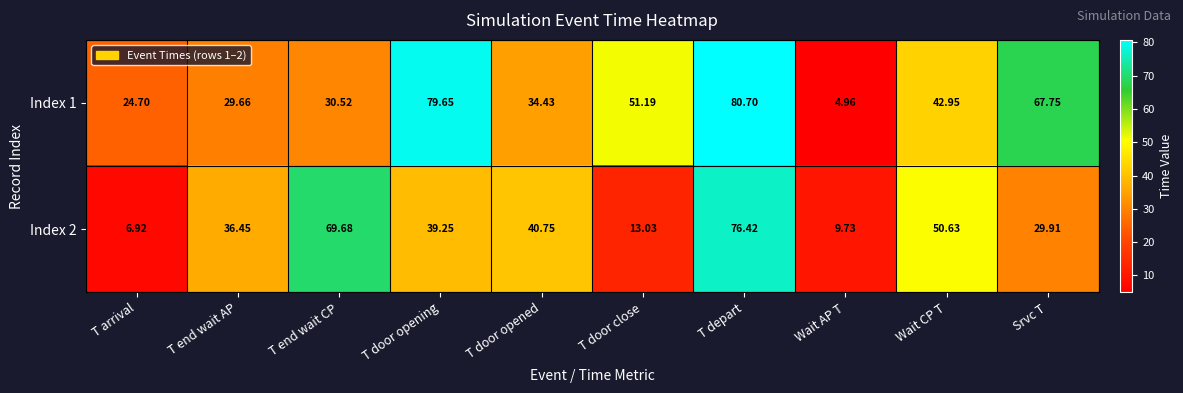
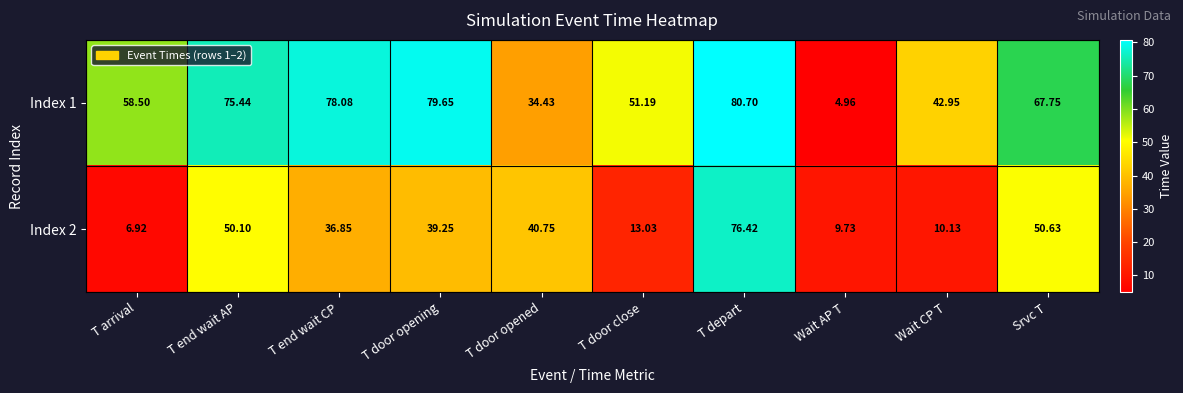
  {
    "Index 1": {
-     "T arrival": 24.70,
-     "T end wait AP": 29.66,
-     "T end wait CP": 30.52,
+     "T arrival": 58.50,
+     "T end wait AP": 75.44,
+     "T end wait CP": 78.08,
      "T door opening": 79.65,
      "T door opened": 34.43,
      "T door close": 51.19,
      "T depart": 80.70,
      "Wait AP T": 4.96,
      "Wait CP T": 42.95,
      "Srvc T": 67.75
    },
    "Index 2": {
      "T arrival": 6.92,
-     "T end wait AP": 36.45,
-     "T end wait CP": 69.68,
+     "T end wait AP": 50.10,
+     "T end wait CP": 36.85,
      "T door opening": 39.25,
      "T door opened": 40.75,
      "T door close": 13.03,
      "T depart": 76.42,
      "Wait AP T": 9.73,
-     "Wait CP T": 50.63,
-     "Srvc T": 29.91
+     "Wait CP T": 10.13,
+     "Srvc T": 50.63
    }
  }
